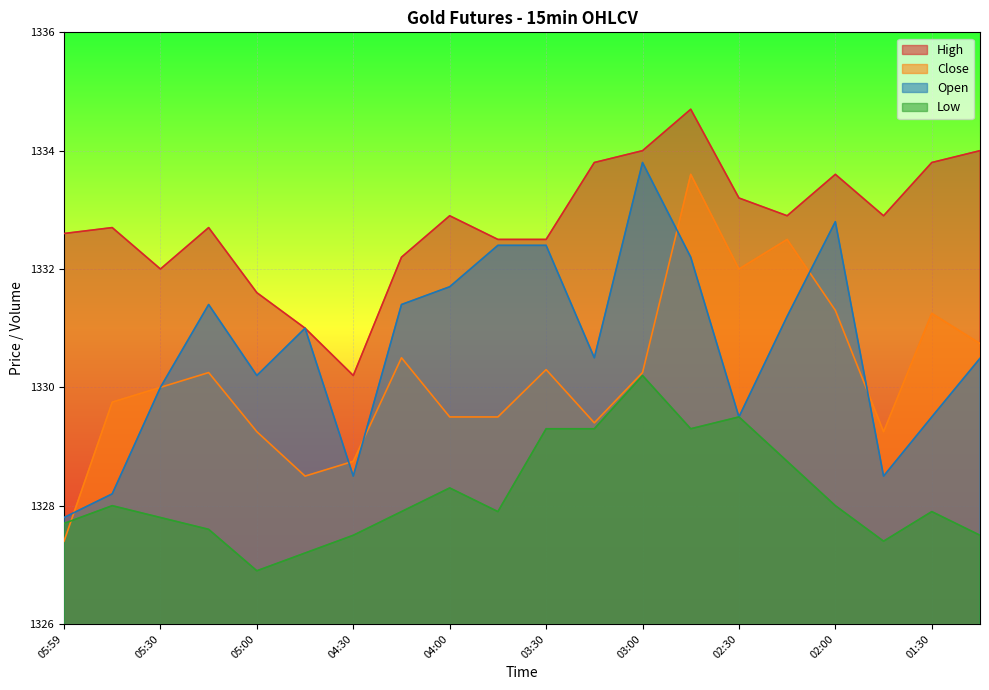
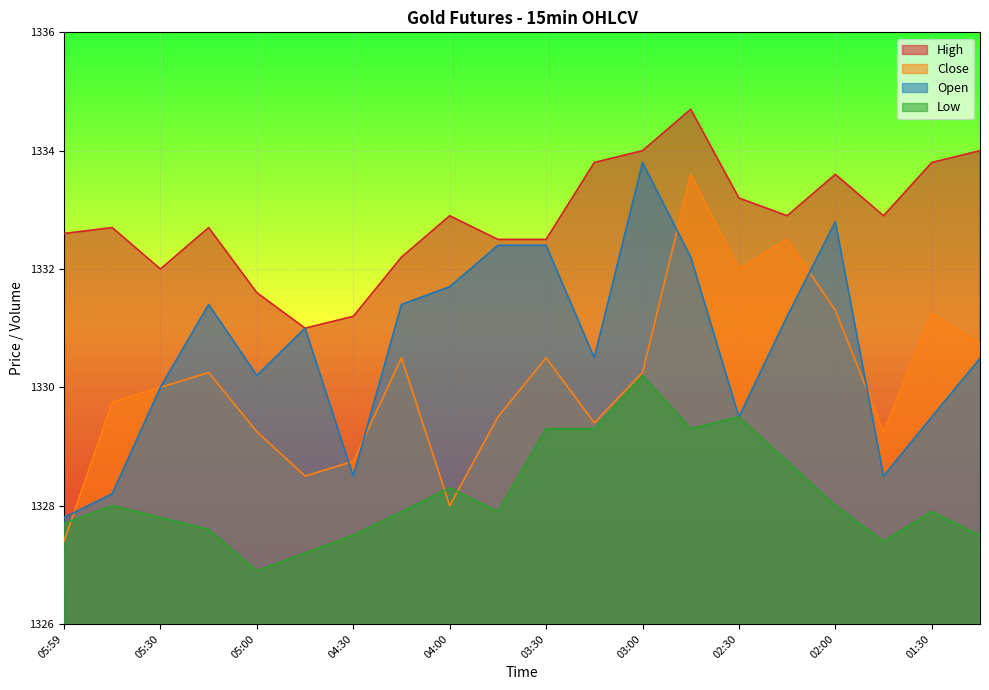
  {
    "High": {
      "05:59": 1332.6,
      "05:30": 1332.0,
      "05:00": 1331.6,
-     "04:30": 1330.2,
+     "04:30": 1331.2,
      "04:00": 1332.9,
      "03:30": 1332.5,
      "03:00": 1334.0,
      "02:30": 1333.2,
      "02:00": 1333.6,
      "01:30": 1333.8
    },
    "Close": {
      "05:59": 1327.4,
      "05:00": 1329.3,
      "04:30": 1328.8,
-     "04:00": 1329.5,
-     "03:30": 1330.3,
+     "04:00": 1328.0,
+     "03:30": 1330.5,
      "03:00": 1330.3,
      "02:30": 1332.0,
      "02:00": 1331.3,
      "01:30": 1331.3
    },
    "Open": {
      "05:59": 1327.8,
      "05:00": 1330.2,
      "04:30": 1328.5,
      "04:00": 1331.7,
      "03:30": 1332.4,
      "03:00": 1333.8,
      "02:00": 1332.8,
      "01:30": 1329.5
    },
    "Low": {
      "05:59": 1327.7,
      "05:30": 1327.8,
      "05:00": 1326.9,
      "04:30": 1327.5,
      "04:00": 1328.3,
      "03:30": 1329.3,
      "03:00": 1330.2,
      "02:00": 1328.0,
      "01:30": 1327.9
    }
  }
